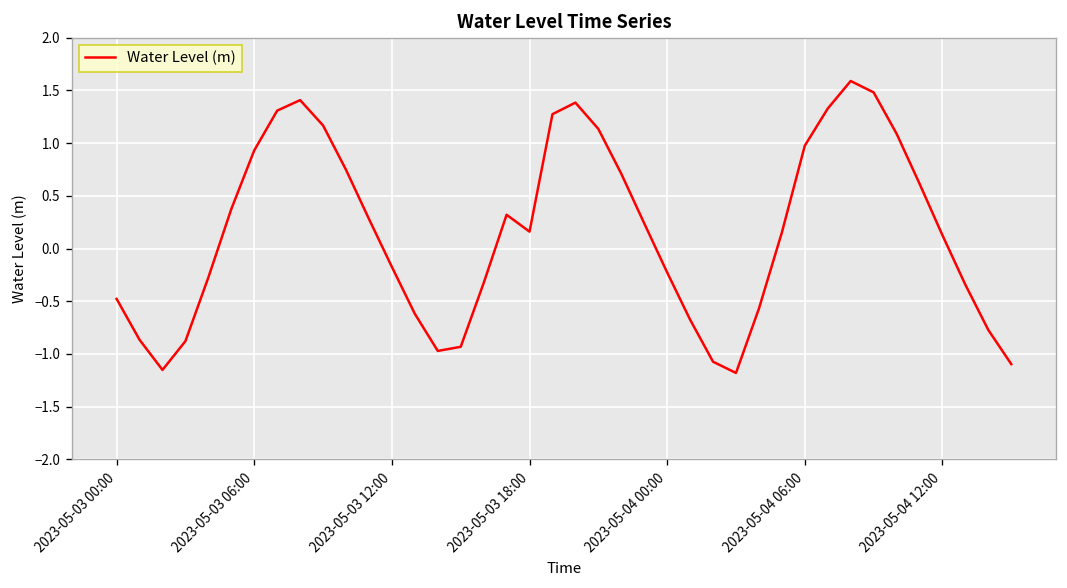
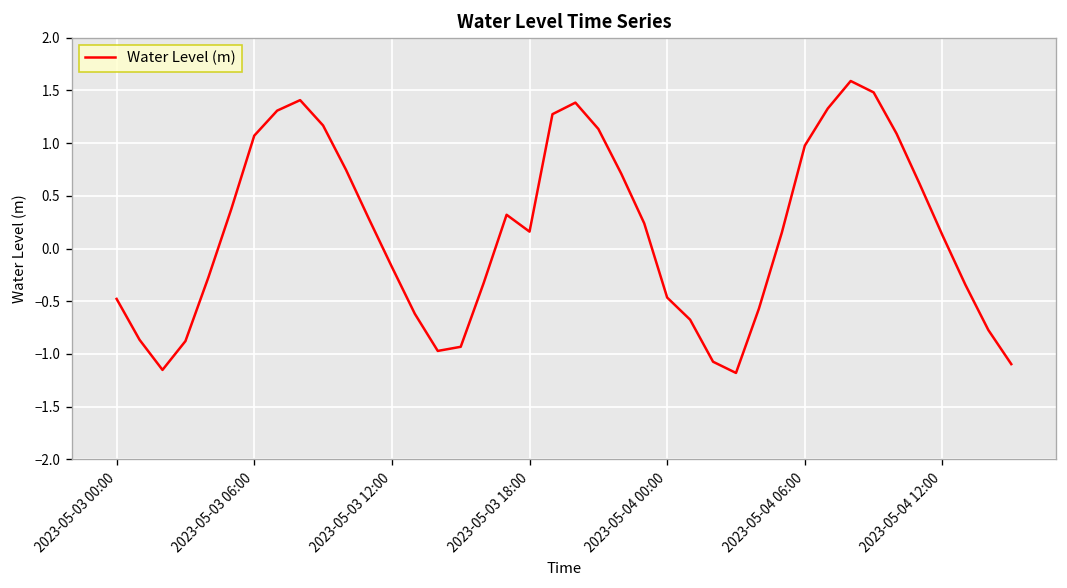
  {
    "2023-05-03 00:00": -0.5,
-   "2023-05-03 06:00": 0.9,
+   "2023-05-03 06:00": 1.1,
    "2023-05-03 12:00": -0.2,
    "2023-05-03 18:00": 0.2,
-   "2023-05-04 00:00": -0.2,
+   "2023-05-04 00:00": -0.5,
    "2023-05-04 06:00": 1.0,
    "2023-05-04 12:00": 0.1
  }
